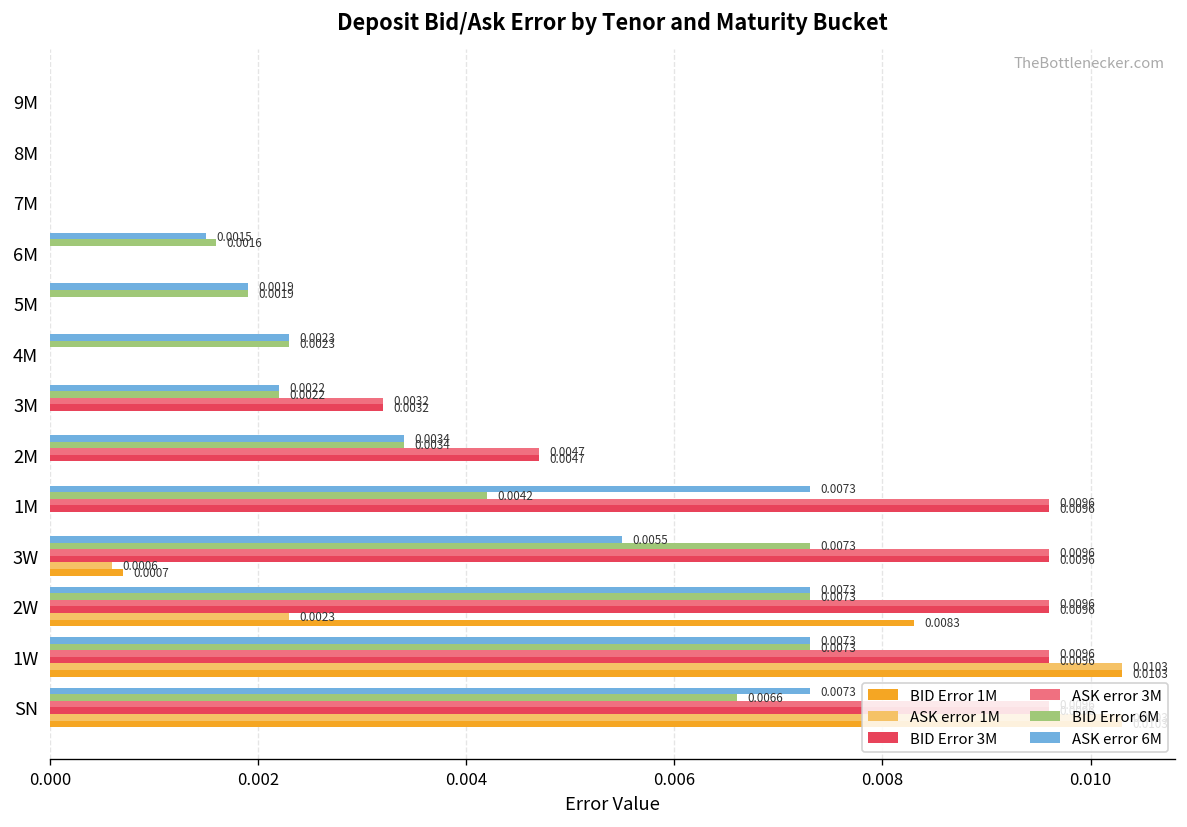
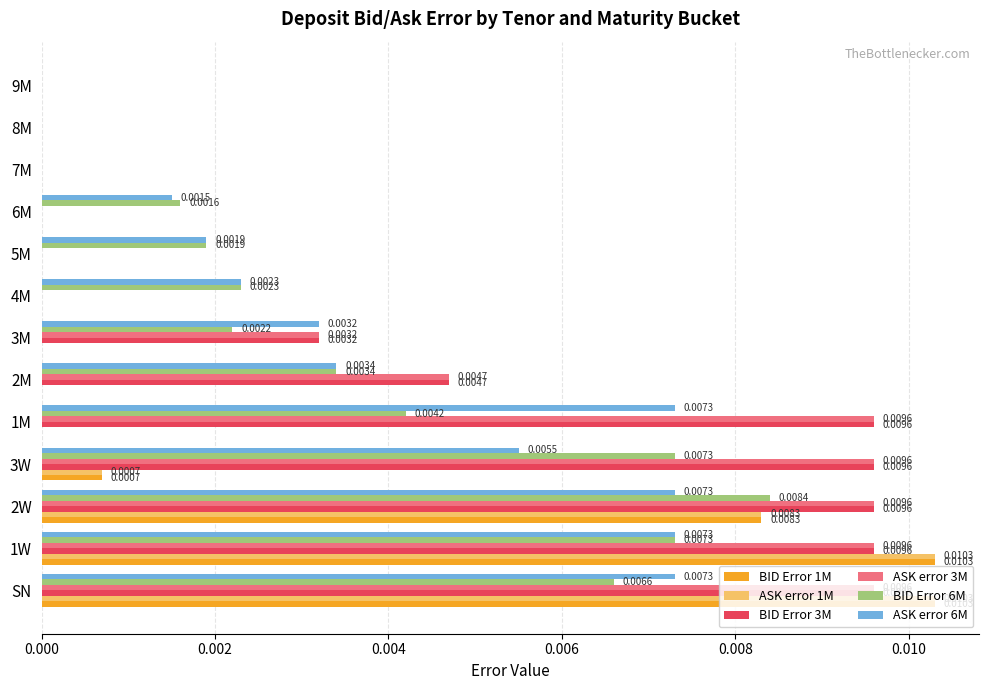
  {
    "BID Error 1M": {
      "9M": 0.0000,
      "8M": 0.0000,
      "7M": 0.0000,
      "6M": 0.0000,
      "5M": 0.0000,
      "4M": 0.0000,
      "3M": 0.0000,
      "2M": 0.0000,
      "1M": 0.0000
    },
    "ASK error 1M": {
-     "3W": 0.0006,
-     "2W": 0.0023
+     "3W": 0.0007,
+     "2W": 0.0083
    },
    "BID Error 6M": {
      "3M": 0.0022,
      "1M": 0.0042,
      "3W": 0.0073,
-     "2W": 0.0073,
+     "2W": 0.0084,
      "SN": 0.0066
    },
    "ASK error 6M": {
-     "3M": 0.0022,
+     "3M": 0.0032,
      "1M": 0.0073,
      "3W": 0.0055,
      "2W": 0.0073,
      "SN": 0.0073
    }
  }
